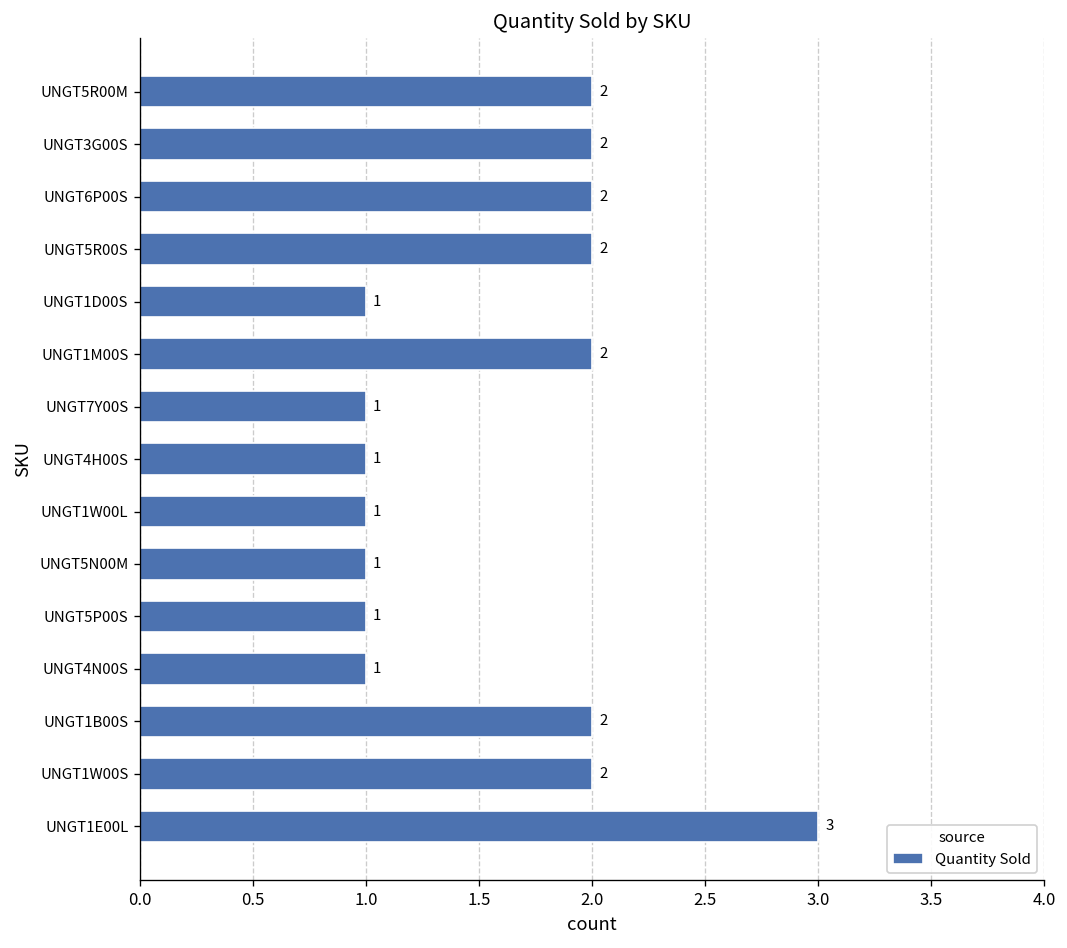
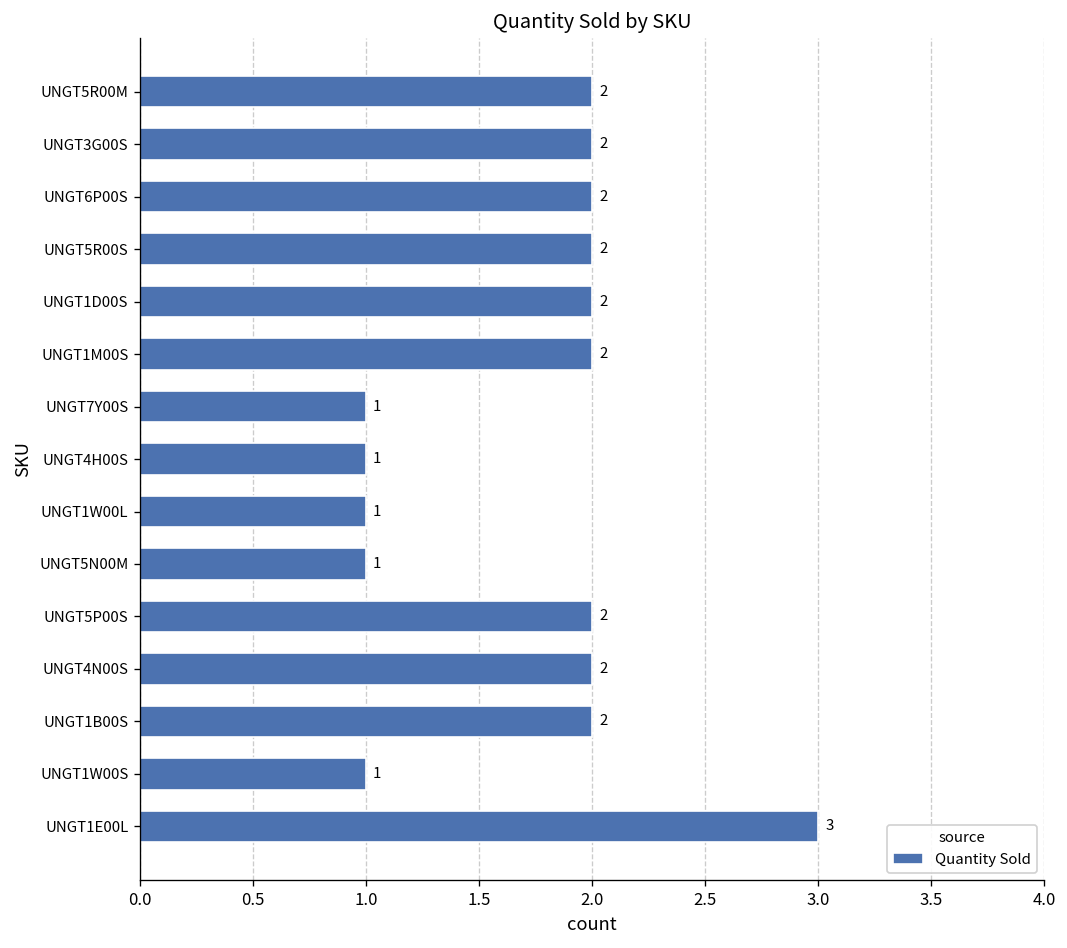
  {
    "UNGT5R00M": 2,
    "UNGT3G00S": 2,
    "UNGT6P00S": 2,
    "UNGT5R00S": 2,
-   "UNGT1D00S": 1,
+   "UNGT1D00S": 2,
    "UNGT1M00S": 2,
    "UNGT7Y00S": 1,
    "UNGT4H00S": 1,
    "UNGT1W00L": 1,
    "UNGT5N00M": 1,
-   "UNGT5P00S": 1,
-   "UNGT4N00S": 1,
+   "UNGT5P00S": 2,
+   "UNGT4N00S": 2,
    "UNGT1B00S": 2,
-   "UNGT1W00S": 2,
+   "UNGT1W00S": 1,
    "UNGT1E00L": 3
  }
